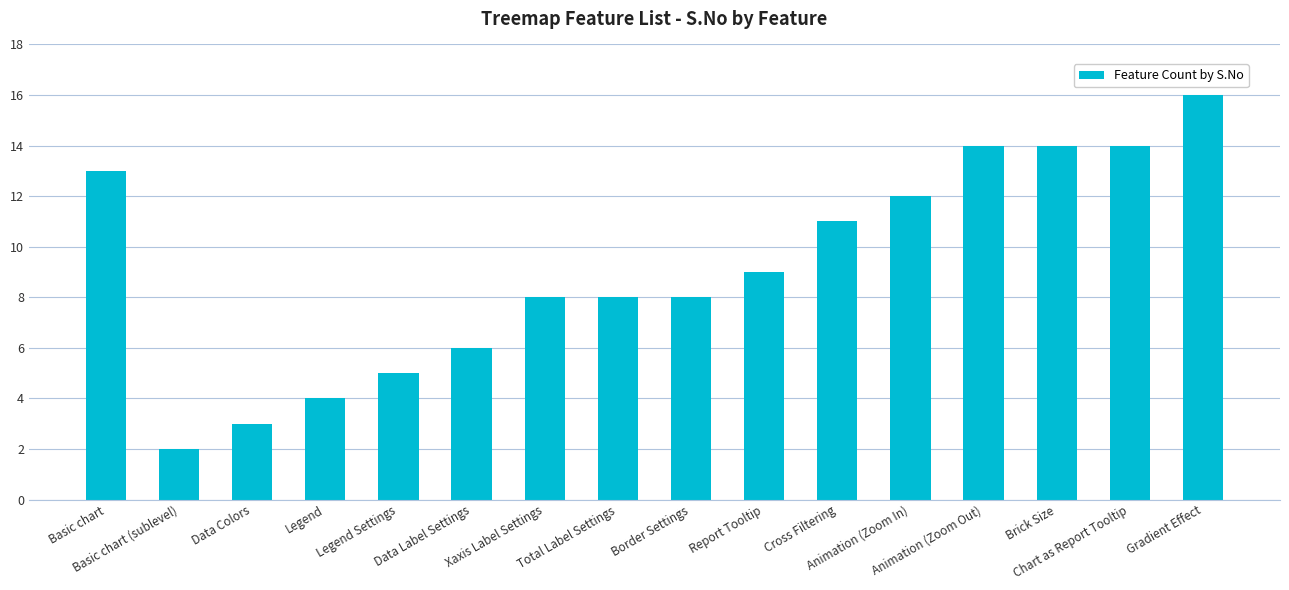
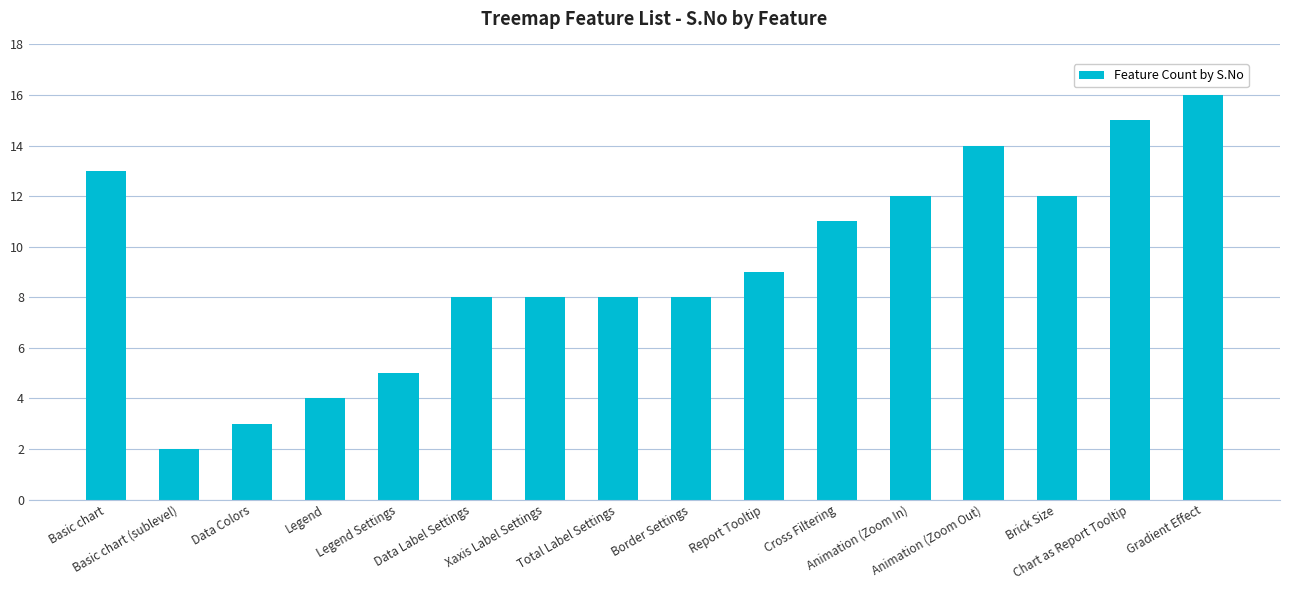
  {
    "Basic chart": 13,
    "Basic chart (sublevel)": 2,
    "Data Colors": 3,
    "Legend": 4,
    "Legend Settings": 5,
-   "Data Label Settings": 6,
+   "Data Label Settings": 8,
    "Xaxis Label Settings": 8,
    "Total Label Settings": 8,
    "Border Settings": 8,
    "Report Tooltip": 9,
    "Cross Filtering": 11,
    "Animation (Zoom In)": 12,
    "Animation (Zoom Out)": 14,
-   "Brick Size": 14,
-   "Chart as Report Tooltip": 14,
+   "Brick Size": 12,
+   "Chart as Report Tooltip": 15,
    "Gradient Effect": 16
  }
